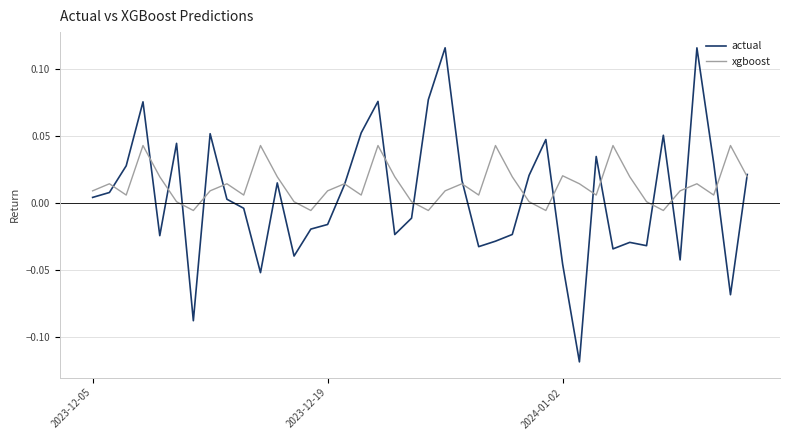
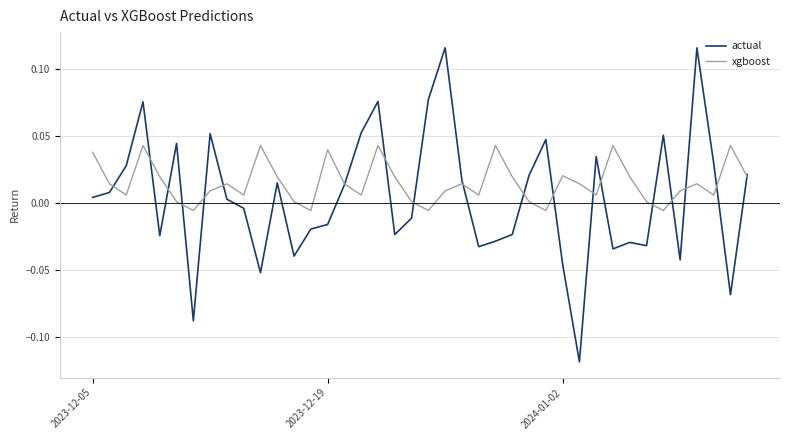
  {
    "actual": {
      "2023-12-05": 0.004,
      "2023-12-19": -0.016,
      "2024-01-02": -0.046
    },
    "xgboost": {
-     "2023-12-05": 0.009,
-     "2023-12-19": 0.009,
+     "2023-12-05": 0.038,
+     "2023-12-19": 0.040,
      "2024-01-02": 0.020
    }
  }
